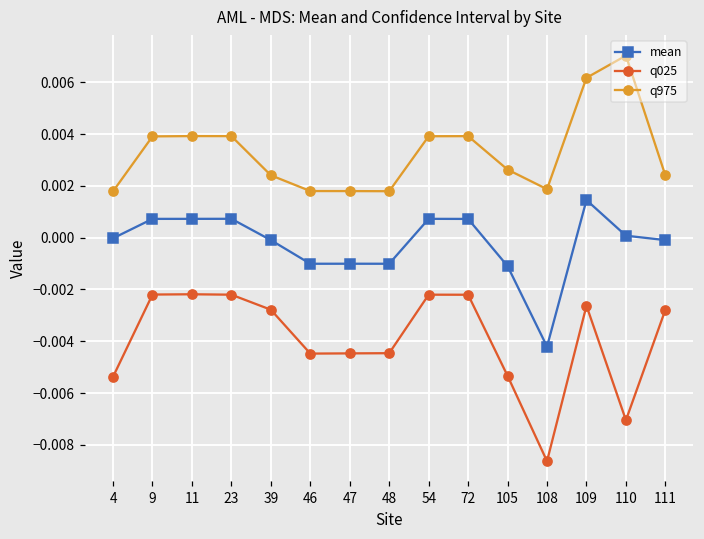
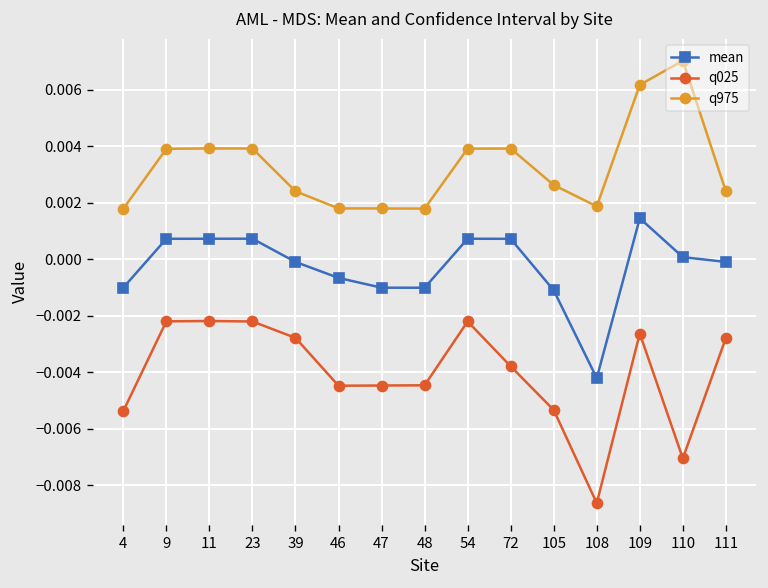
  {
    "mean": {
-     "4": 0.0000,
+     "4": -0.0010,
      "9": 0.0007,
      "11": 0.0007,
      "23": 0.0007,
      "39": -0.0001,
-     "46": -0.0010,
+     "46": -0.0007,
      "47": -0.0010,
      "48": -0.0010,
      "54": 0.0007,
      "72": 0.0007,
      "105": -0.0011,
      "108": -0.0042,
      "109": 0.0015,
      "110": 0.0001,
      "111": -0.0001
    },
    "q025": {
      "4": -0.0054,
      "9": -0.0022,
      "11": -0.0022,
      "23": -0.0022,
      "39": -0.0028,
      "46": -0.0045,
      "47": -0.0045,
      "48": -0.0045,
      "54": -0.0022,
-     "72": -0.0022,
+     "72": -0.0038,
      "105": -0.0053,
      "108": -0.0086,
      "109": -0.0026,
      "110": -0.0070,
      "111": -0.0028
    },
    "q975": {
      "4": 0.0018,
      "9": 0.0039,
      "11": 0.0039,
      "23": 0.0039,
      "39": 0.0024,
      "46": 0.0018,
      "47": 0.0018,
      "48": 0.0018,
      "54": 0.0039,
      "72": 0.0039,
      "105": 0.0026,
      "108": 0.0019,
      "109": 0.0062,
      "111": 0.0024
    }
  }
